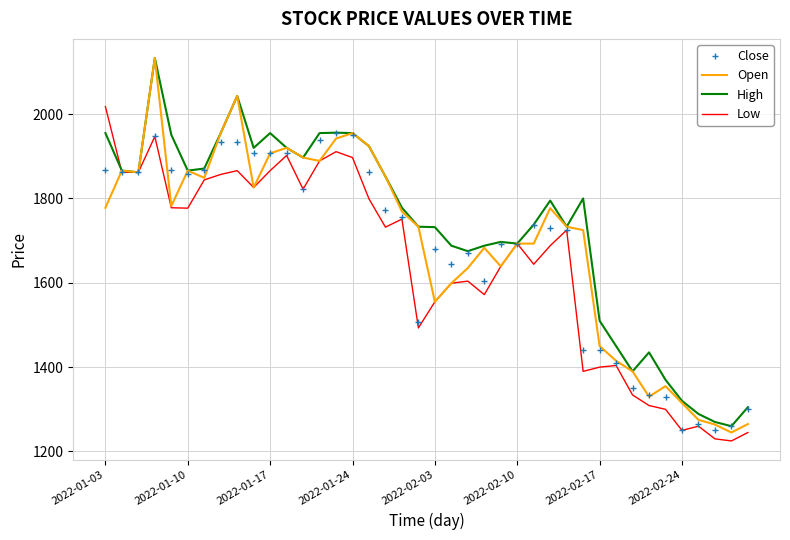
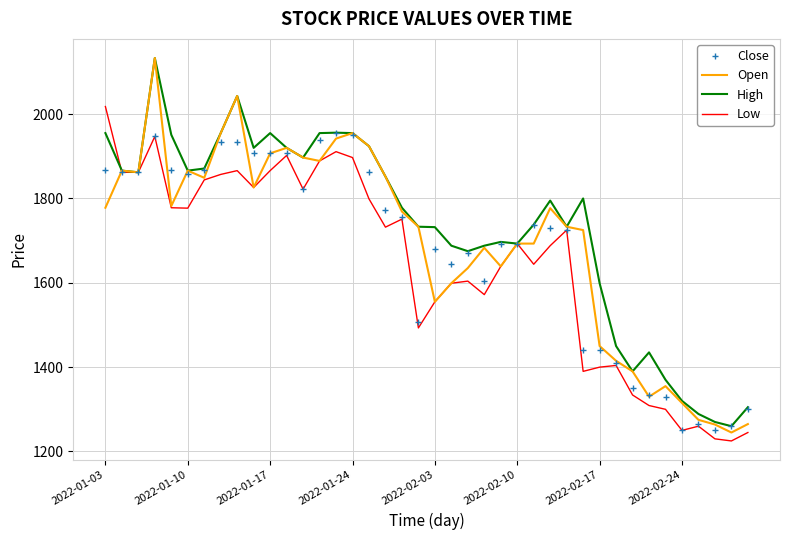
  {
    "Close": {
      "2022-01-03": 1870,
      "2022-01-10": 1860,
      "2022-02-03": 1680,
      "2022-02-17": 1440
    },
    "Open": {
      "2022-01-03": 1780,
      "2022-02-17": 1450
    },
    "High": {
      "2022-01-03": 1960,
      "2022-01-17": 1960,
      "2022-02-03": 1730,
-     "2022-02-17": 1510
+     "2022-02-17": 1600
    },
    "Low": {
      "2022-01-03": 2020,
      "2022-01-10": 1780,
      "2022-01-17": 1870,
      "2022-01-24": 1900,
      "2022-02-17": 1400
    }
  }
